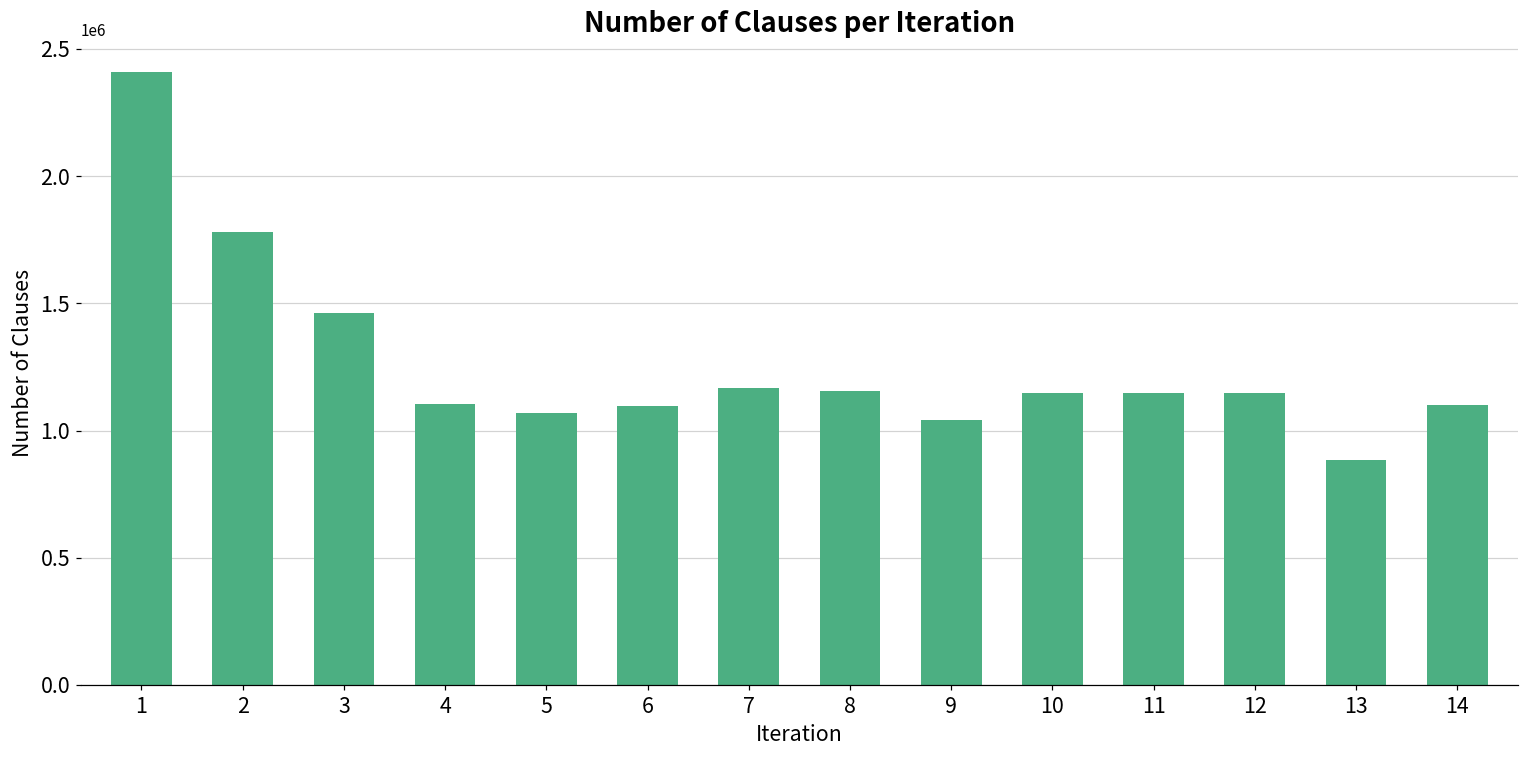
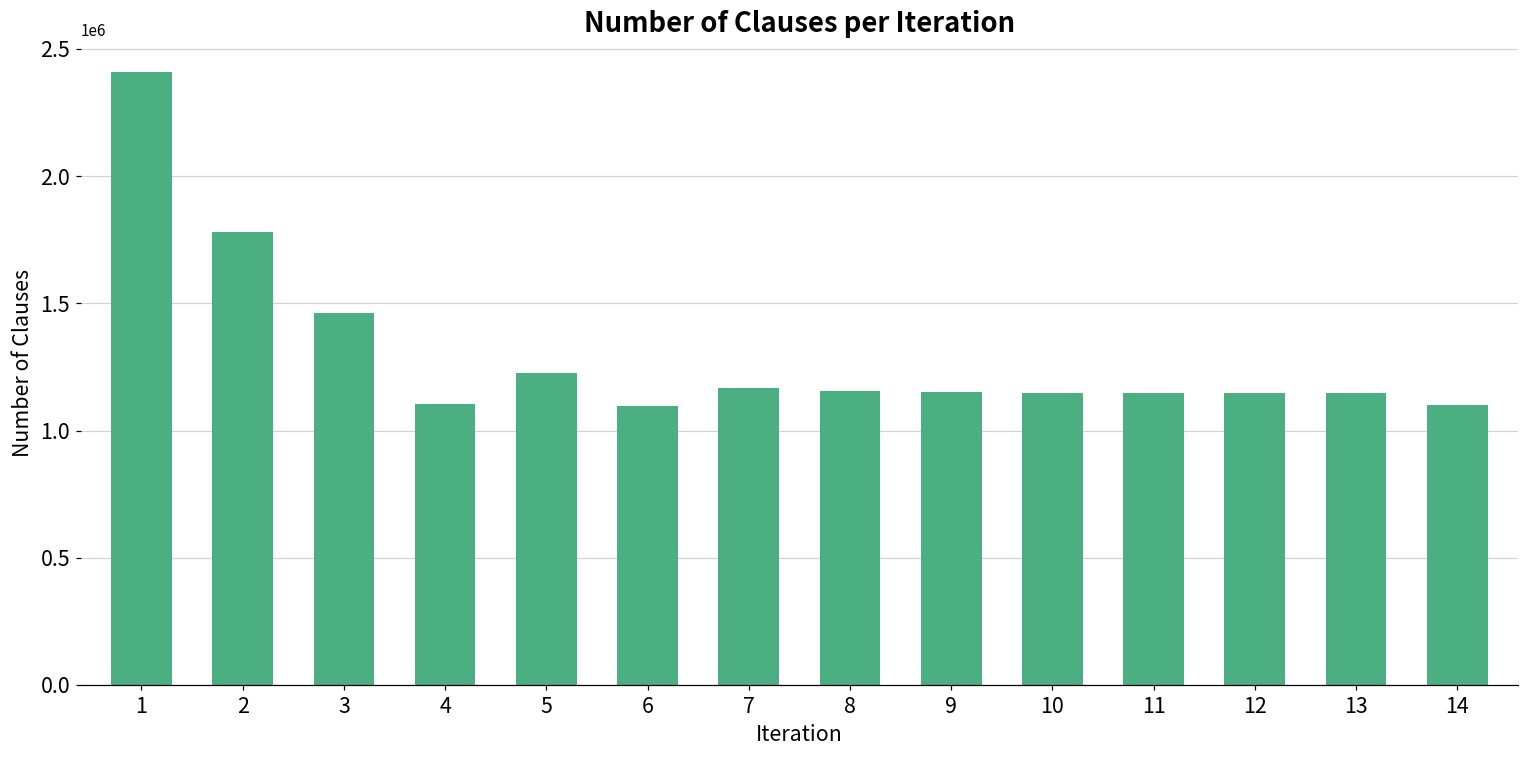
  {
    "1": 2410000,
    "2": 1780000,
    "3": 1460000,
    "4": 1100000,
-   "5": 1070000,
+   "5": 1230000,
    "6": 1100000,
    "7": 1170000,
    "8": 1160000,
-   "9": 1040000,
+   "9": 1150000,
    "10": 1150000,
    "11": 1150000,
    "12": 1150000,
-   "13": 880000,
+   "13": 1150000,
    "14": 1100000
  }
